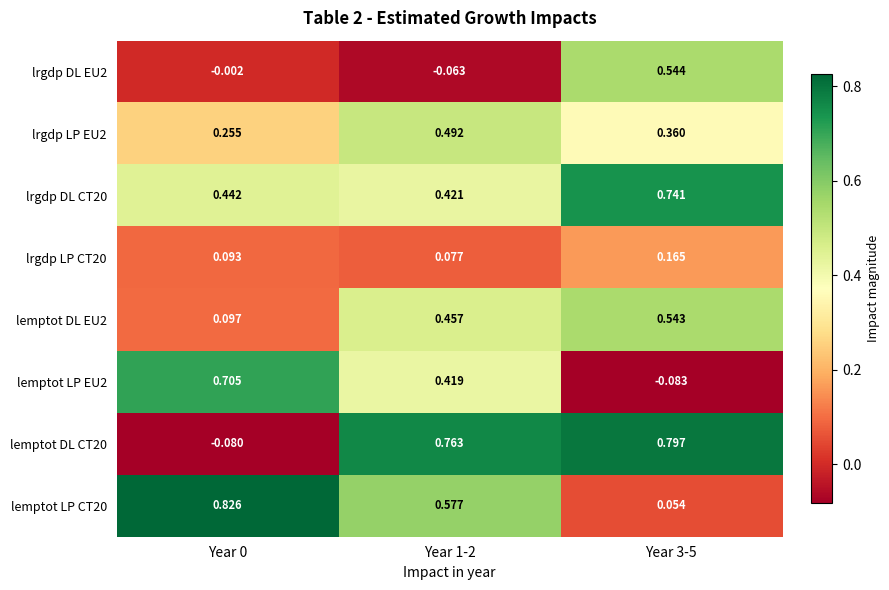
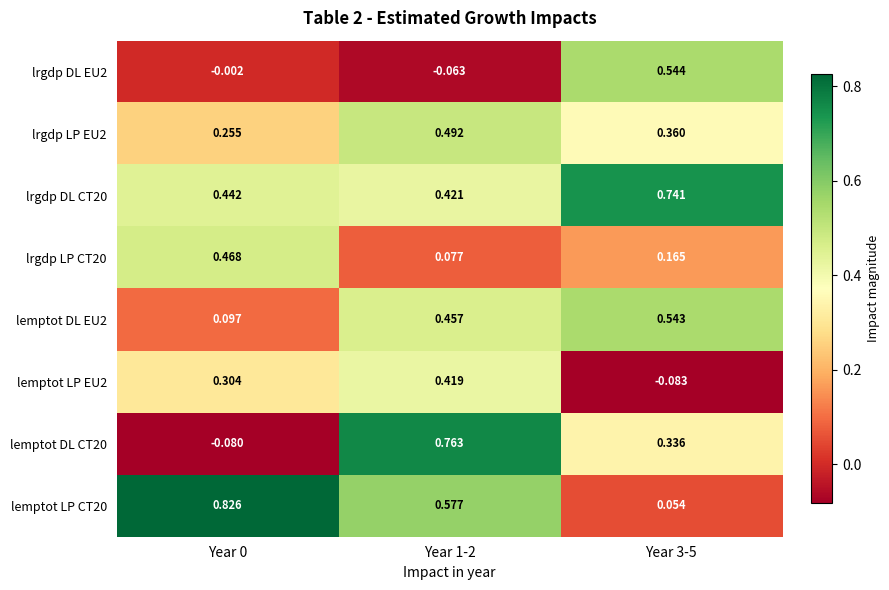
  {
    "lrgdp DL EU2": {
      "Year 0": -0.002,
      "Year 1-2": -0.063,
      "Year 3-5": 0.544
    },
    "lrgdp LP EU2": {
      "Year 0": 0.255,
      "Year 1-2": 0.492,
      "Year 3-5": 0.360
    },
    "lrgdp DL CT20": {
      "Year 0": 0.442,
      "Year 1-2": 0.421,
      "Year 3-5": 0.741
    },
    "lrgdp LP CT20": {
-     "Year 0": 0.093,
+     "Year 0": 0.468,
      "Year 1-2": 0.077,
      "Year 3-5": 0.165
    },
    "lemptot DL EU2": {
      "Year 0": 0.097,
      "Year 1-2": 0.457,
      "Year 3-5": 0.543
    },
    "lemptot LP EU2": {
-     "Year 0": 0.705,
+     "Year 0": 0.304,
      "Year 1-2": 0.419,
      "Year 3-5": -0.083
    },
    "lemptot DL CT20": {
      "Year 0": -0.080,
      "Year 1-2": 0.763,
-     "Year 3-5": 0.797
+     "Year 3-5": 0.336
    },
    "lemptot LP CT20": {
      "Year 0": 0.826,
      "Year 1-2": 0.577,
      "Year 3-5": 0.054
    }
  }
